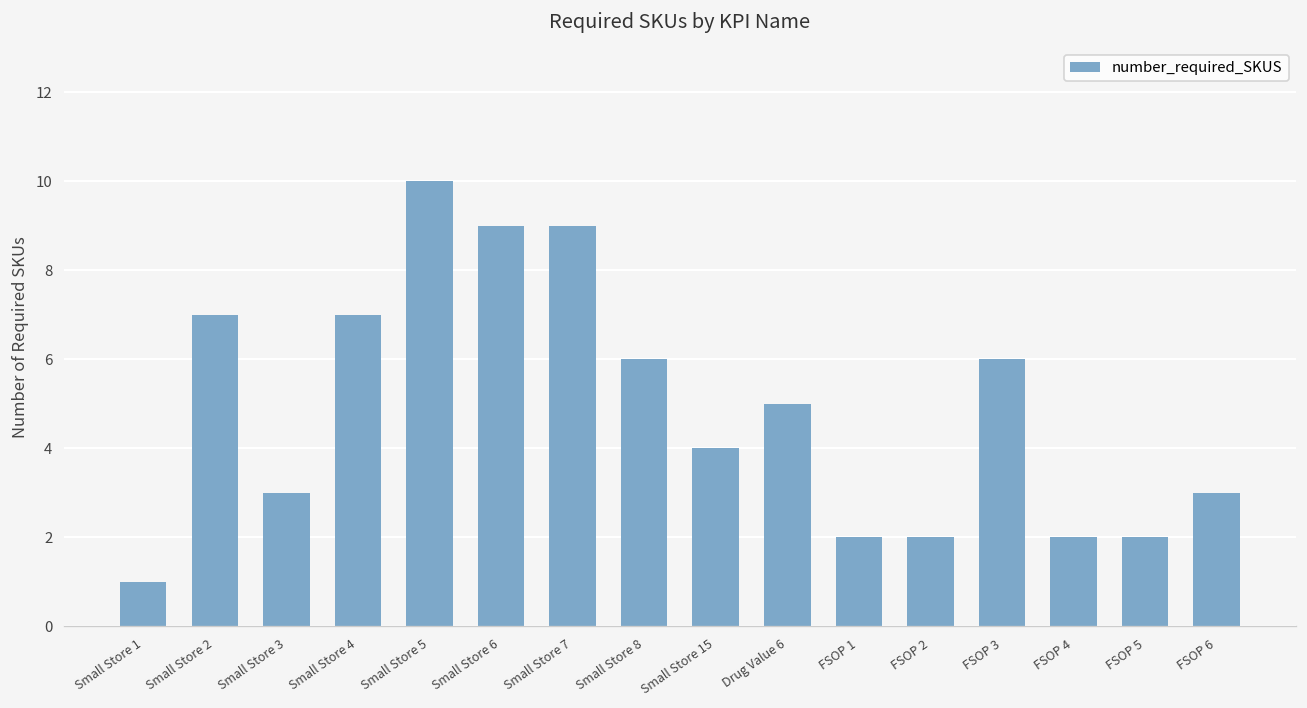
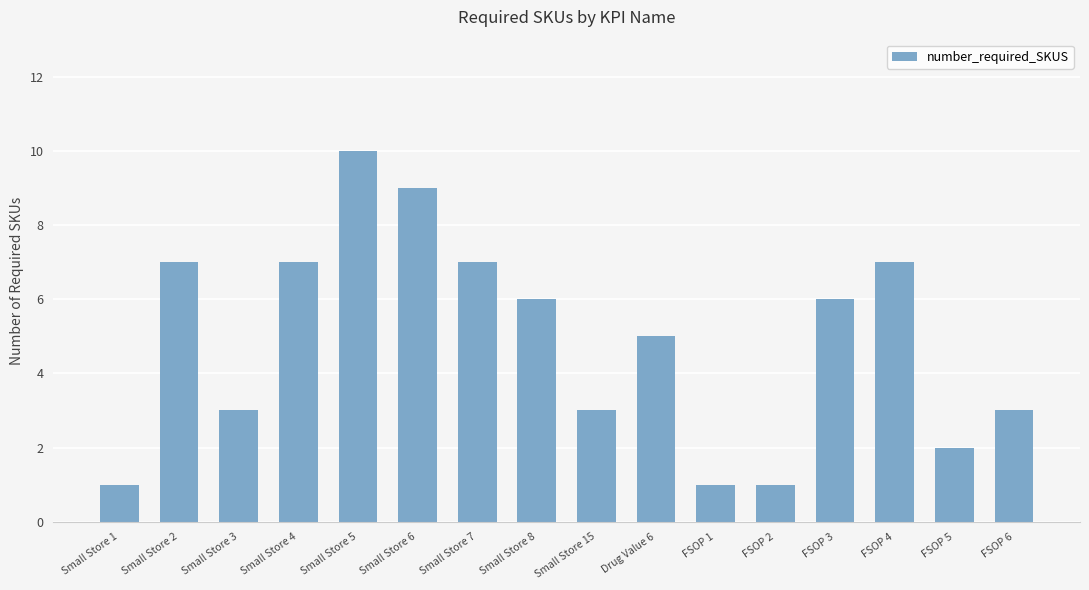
  {
    "Small Store 1": 1,
    "Small Store 2": 7,
    "Small Store 3": 3,
    "Small Store 4": 7,
    "Small Store 5": 10,
    "Small Store 6": 9,
-   "Small Store 7": 9,
+   "Small Store 7": 7,
    "Small Store 8": 6,
-   "Small Store 15": 4,
+   "Small Store 15": 3,
    "Drug Value 6": 5,
-   "FSOP 1": 2,
-   "FSOP 2": 2,
+   "FSOP 1": 1,
+   "FSOP 2": 1,
    "FSOP 3": 6,
-   "FSOP 4": 2,
+   "FSOP 4": 7,
    "FSOP 5": 2,
    "FSOP 6": 3
  }
